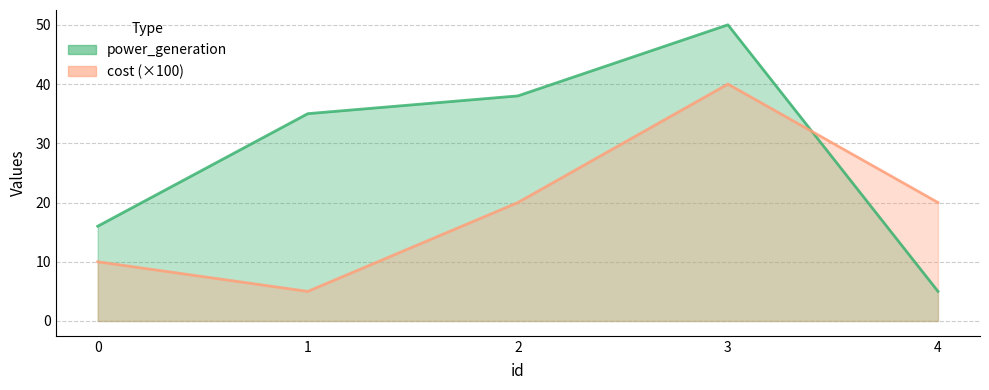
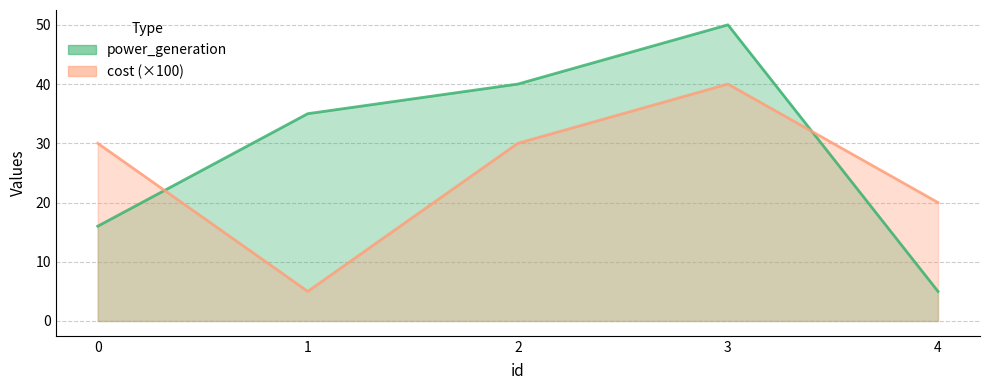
  {
    "power_generation": {
      "0": 16,
      "1": 35,
-     "2": 38,
+     "2": 40,
      "3": 50,
      "4": 5
    },
    "cost (×100)": {
-     "0": 10,
+     "0": 30,
      "1": 5,
-     "2": 20,
+     "2": 30,
      "3": 40,
      "4": 20
    }
  }
